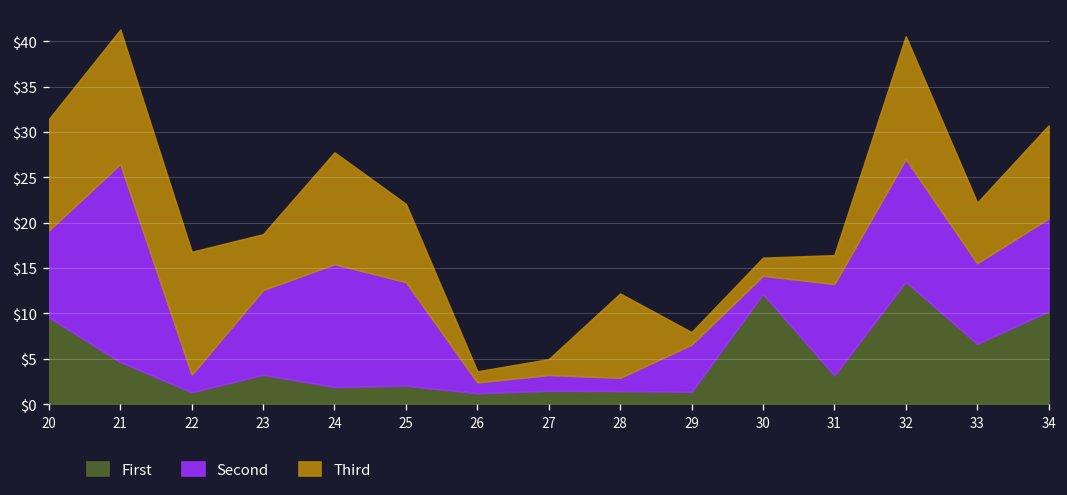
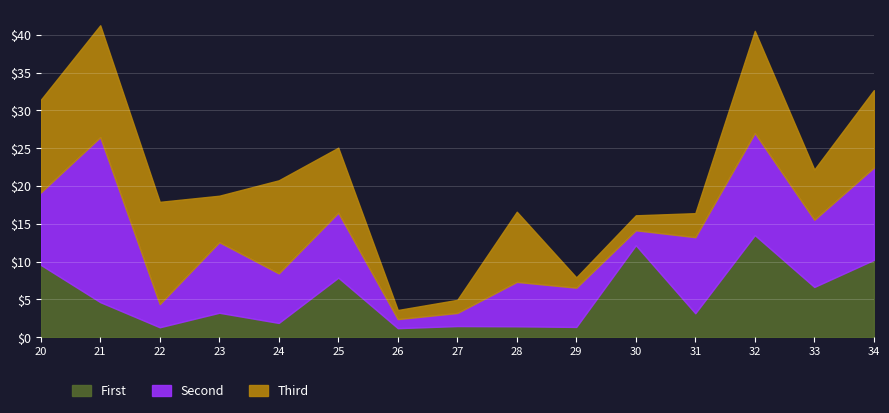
  {
    "First": {
      "20": "$10",
      "21": "$5",
      "22": "$1",
      "23": "$3",
      "24": "$2",
-     "25": "$2",
+     "25": "$8",
      "26": "$1",
      "27": "$1",
      "28": "$1",
      "29": "$1",
      "30": "$12",
      "31": "$3",
      "32": "$14",
      "33": "$7",
      "34": "$10"
    },
    "Second": {
      "20": "$10",
      "21": "$22",
-     "22": "$2",
+     "22": "$3",
      "23": "$9",
-     "24": "$14",
-     "25": "$11",
+     "24": "$7",
+     "25": "$9",
      "26": "$1",
      "27": "$2",
-     "28": "$1",
+     "28": "$6",
      "29": "$5",
      "30": "$2",
      "31": "$10",
      "32": "$14",
      "33": "$9",
-     "34": "$10"
+     "34": "$12"
    },
    "Third": {
      "20": "$12",
      "21": "$15",
      "22": "$14",
      "23": "$6",
      "24": "$12",
      "25": "$9",
      "26": "$1",
      "27": "$2",
      "28": "$9",
      "29": "$1",
      "30": "$2",
      "31": "$3",
      "32": "$14",
      "33": "$7",
      "34": "$10"
    }
  }
